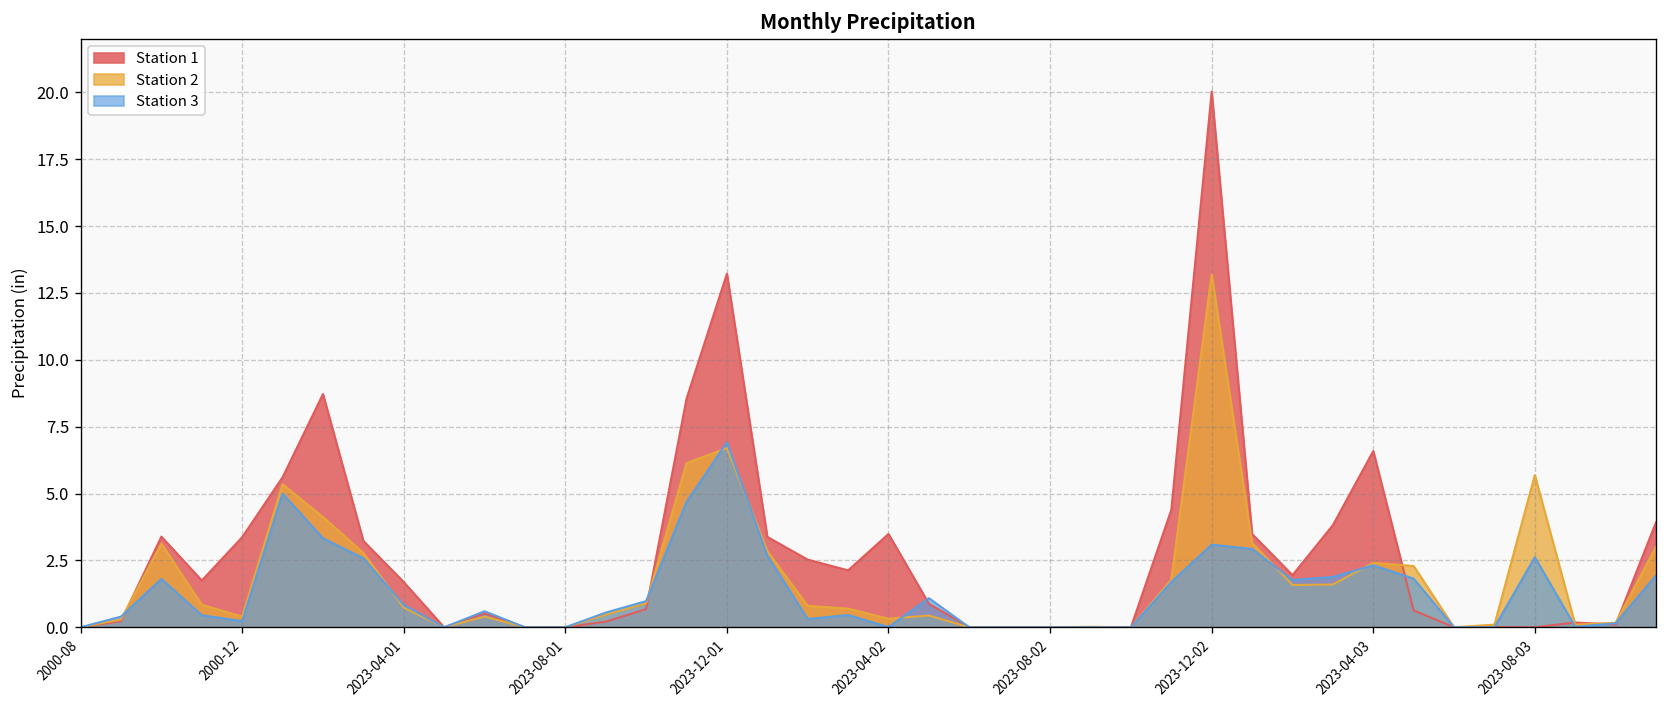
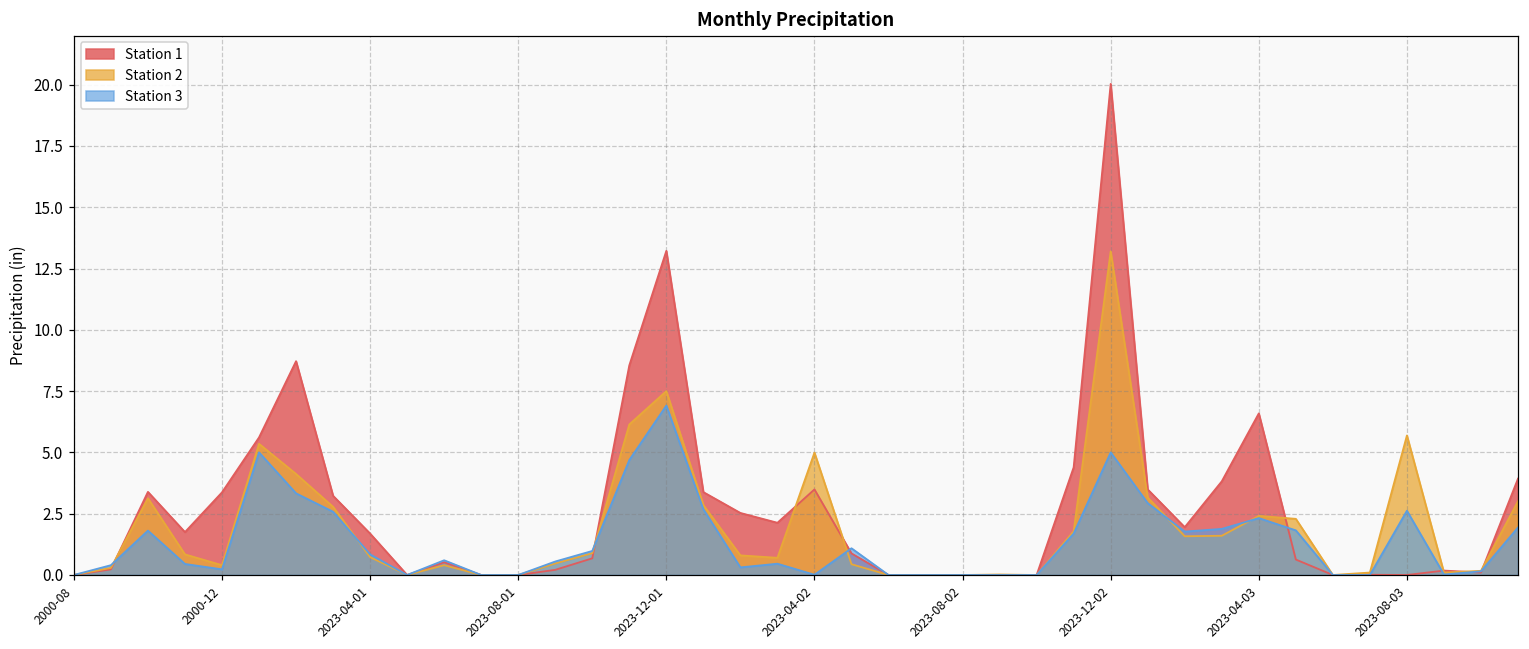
  {
    "Station 1": {
      "2000-12": 3.4,
      "2023-04-01": 1.7,
      "2023-12-01": 13.2,
      "2023-04-02": 3.5,
      "2023-12-02": 20.0,
      "2023-04-03": 6.6,
      "2023-08-03": 0.0
    },
    "Station 2": {
      "2000-12": 0.4,
-     "2023-12-01": 6.7,
-     "2023-04-02": 0.3,
+     "2023-12-01": 7.5,
+     "2023-04-02": 5.0,
      "2023-12-02": 13.2,
      "2023-08-03": 5.7
    },
    "Station 3": {
      "2000-12": 0.2,
      "2023-12-01": 6.9,
      "2023-04-02": 0.0,
-     "2023-12-02": 3.1,
+     "2023-12-02": 5.0,
      "2023-08-03": 2.6
    }
  }
